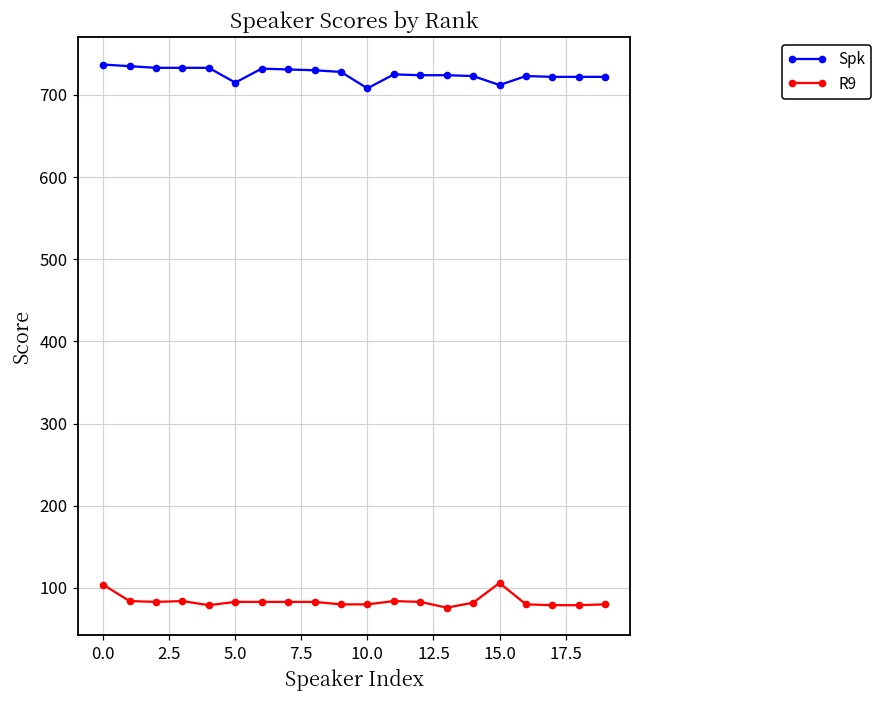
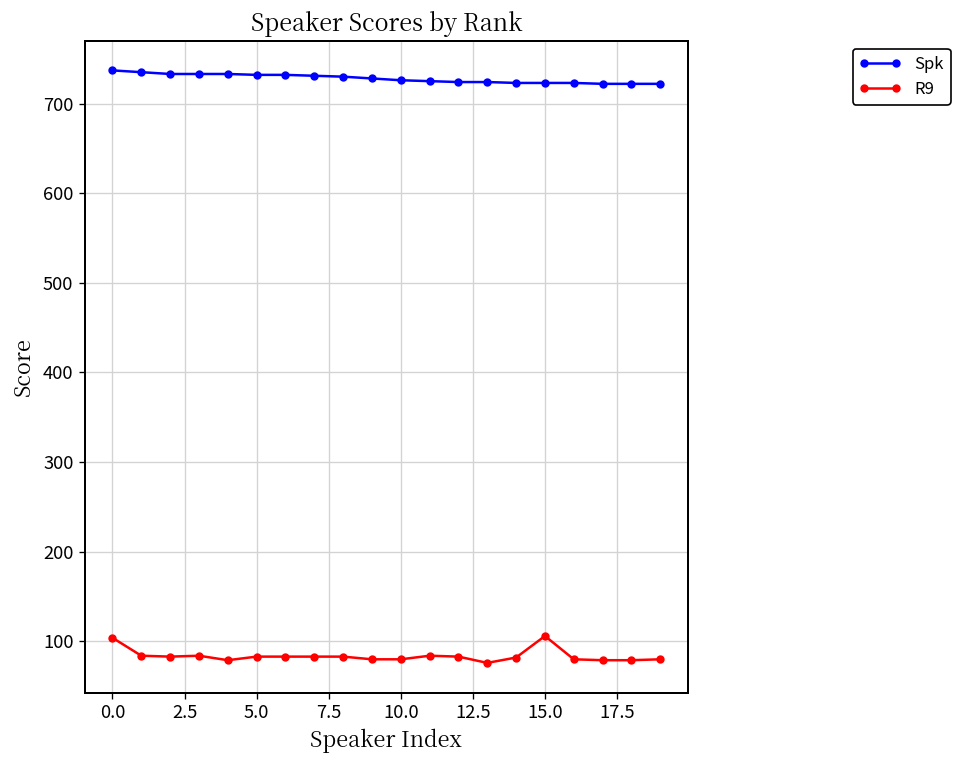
  {
    "Spk": {
      "0.0": 740,
-     "5.0": 720,
-     "10.0": 710,
-     "15.0": 710
+     "5.0": 730,
+     "10.0": 730,
+     "15.0": 720
    },
    "R9": {
      "0.0": 100,
      "5.0": 80,
      "10.0": 80,
      "15.0": 110
    }
  }
